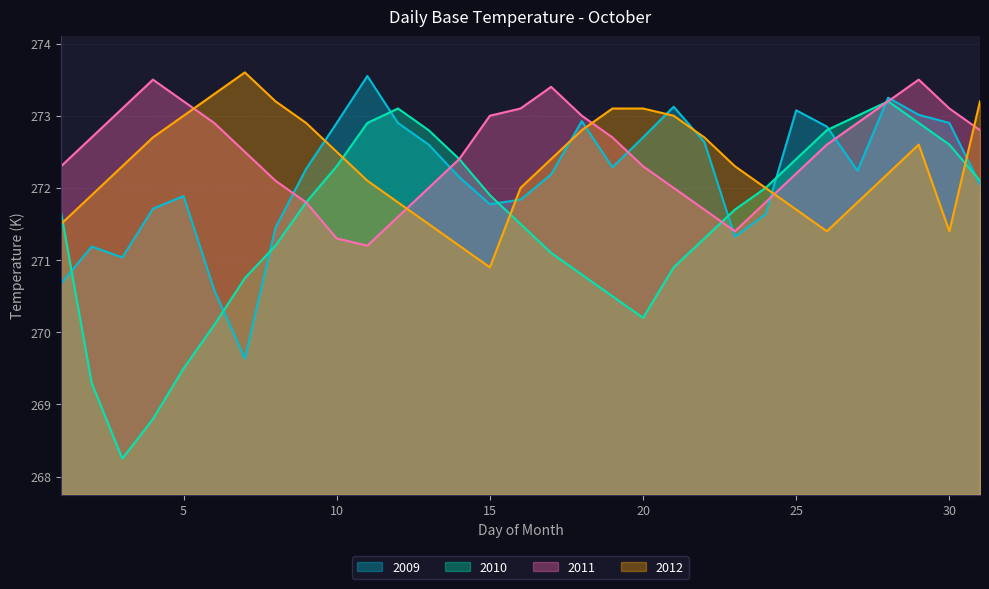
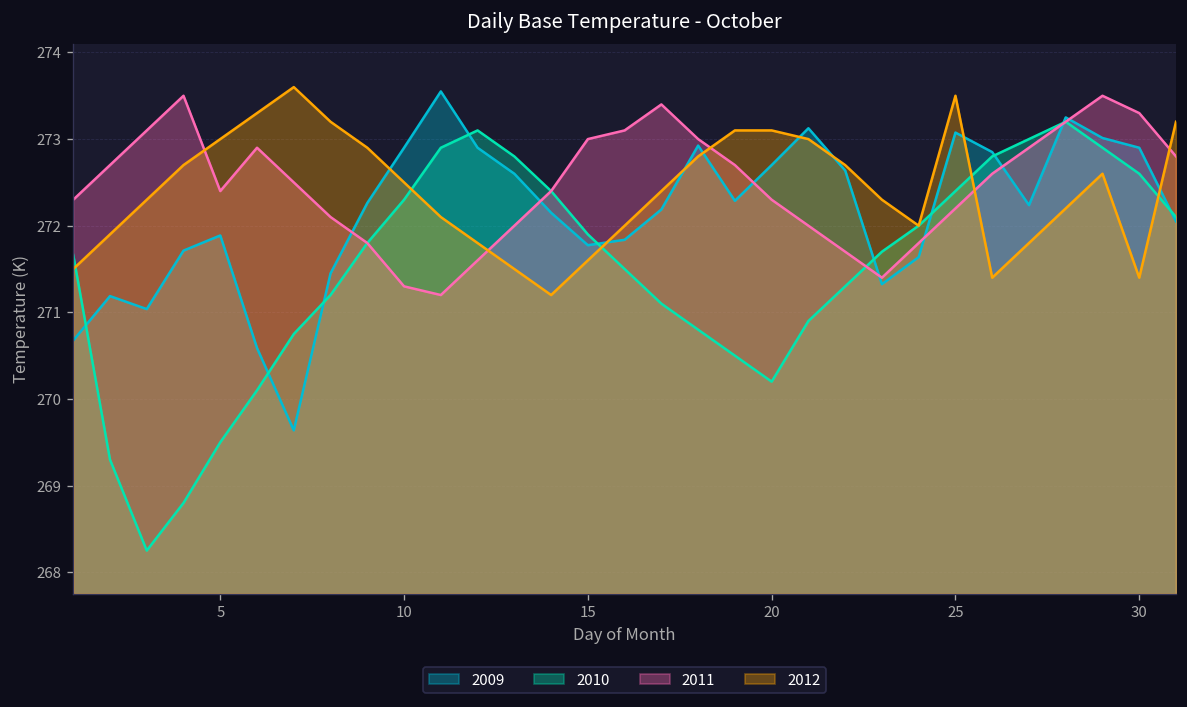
  {
    "2011": {
-     "5": 273.2,
+     "5": 272.4,
      "10": 271.3,
      "15": 273.0,
      "20": 272.3,
      "25": 272.2,
-     "30": 273.1
+     "30": 273.3
    },
    "2012": {
      "5": 273.0,
      "10": 272.5,
-     "15": 270.9,
+     "15": 271.6,
      "20": 273.1,
-     "25": 271.7,
+     "25": 273.5,
      "30": 271.4
    }
  }
